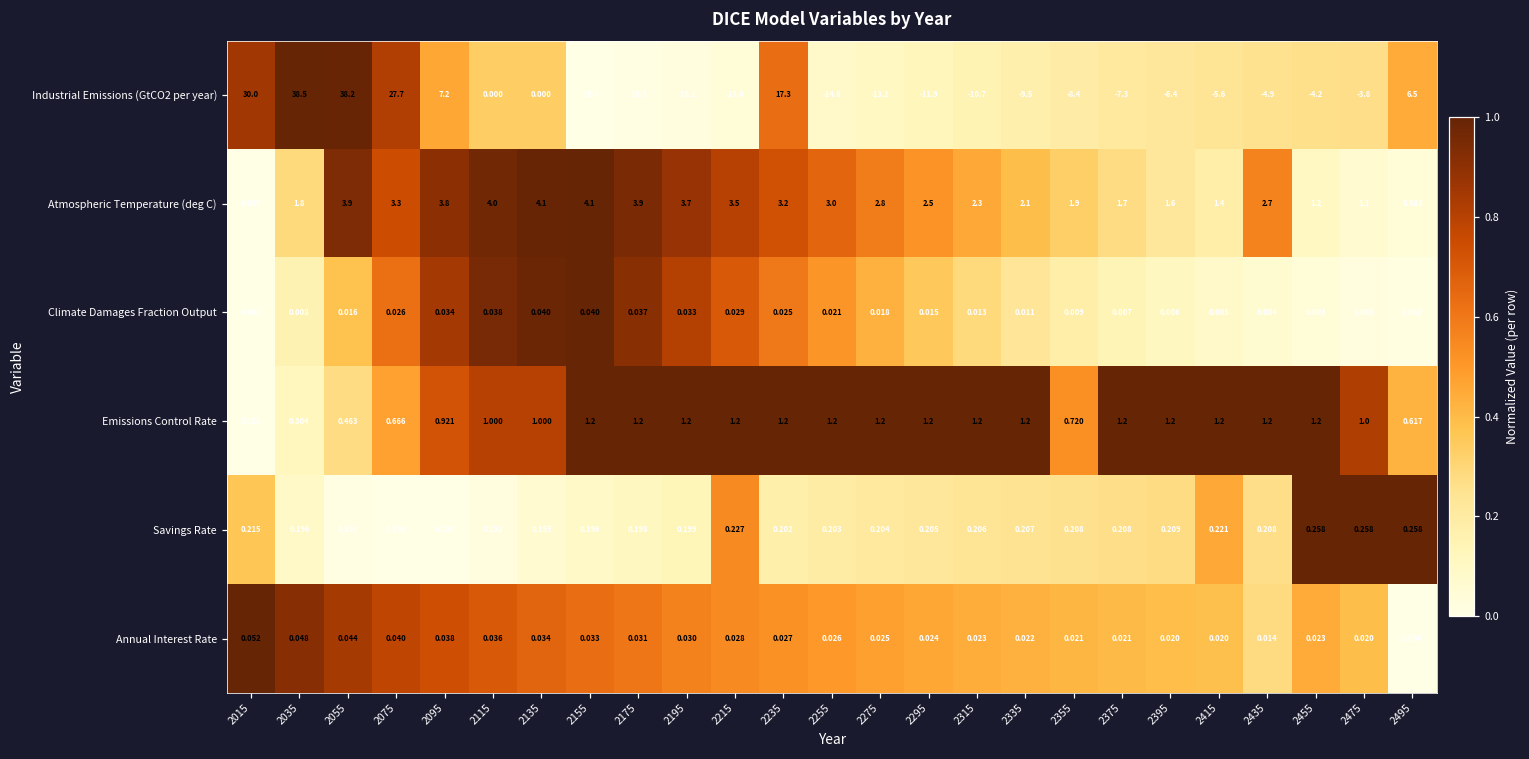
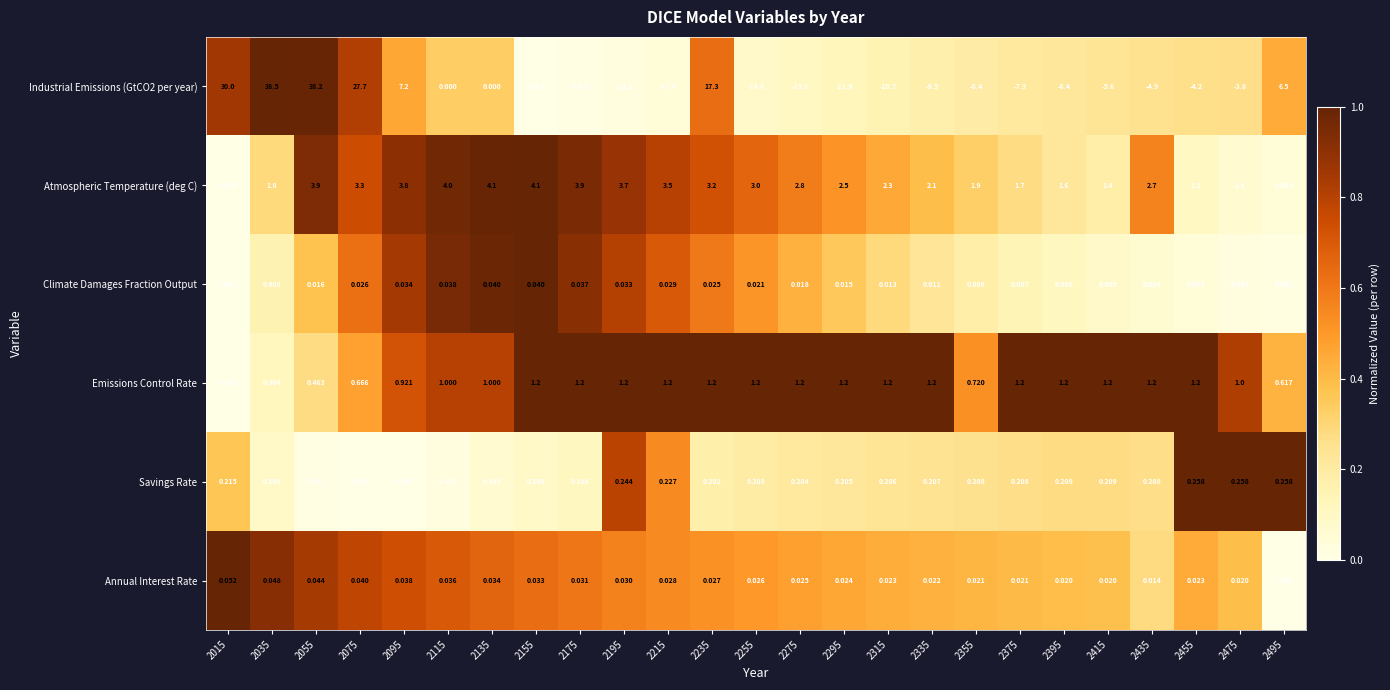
  {
    "Industrial Emissions (GtCO2 per year)": {
      "2015": 30.0,
      "2035": 38.5,
      "2055": 38.2,
      "2075": 27.7,
      "2095": 7.2,
      "2115": 0.000,
      "2135": 0.000,
      "2235": 17.3,
      "2255": -14.6,
      "2275": -13.2,
      "2295": -11.9,
      "2315": -10.7,
      "2335": -9.5,
      "2355": -8.4,
      "2375": -7.3,
      "2395": -6.4,
      "2415": -5.6,
      "2435": -4.9,
      "2455": -4.2,
      "2475": -3.8,
      "2495": 6.5
    },
    "Atmospheric Temperature (deg C)": {
      "2035": 1.8,
      "2055": 3.9,
      "2075": 3.3,
      "2095": 3.8,
      "2115": 4.0,
      "2135": 4.1,
      "2155": 4.1,
      "2175": 3.9,
      "2195": 3.7,
      "2215": 3.5,
      "2235": 3.2,
      "2255": 3.0,
      "2275": 2.8,
      "2295": 2.5,
      "2315": 2.3,
      "2335": 2.1,
      "2355": 1.9,
      "2375": 1.7,
      "2395": 1.6,
      "2415": 1.4,
      "2435": 2.7,
      "2455": 1.2,
      "2475": 1.1
    },
    "Climate Damages Fraction Output": {
      "2035": 0.008,
      "2055": 0.016,
      "2075": 0.026,
      "2095": 0.034,
      "2115": 0.038,
      "2135": 0.040,
      "2155": 0.040,
      "2175": 0.037,
      "2195": 0.033,
      "2215": 0.029,
      "2235": 0.025,
      "2255": 0.021,
      "2275": 0.018,
      "2295": 0.015,
      "2315": 0.013,
      "2335": 0.011,
      "2355": 0.009,
      "2375": 0.007,
      "2395": 0.006,
      "2415": 0.005
    },
    "Emissions Control Rate": {
      "2035": 0.304,
      "2055": 0.463,
      "2075": 0.666,
      "2095": 0.921,
      "2115": 1.000,
      "2135": 1.000,
      "2155": 1.2,
      "2175": 1.2,
      "2195": 1.2,
      "2215": 1.2,
      "2235": 1.2,
      "2255": 1.2,
      "2275": 1.2,
      "2295": 1.2,
      "2315": 1.2,
      "2335": 1.2,
      "2355": 0.720,
      "2375": 1.2,
      "2395": 1.2,
      "2415": 1.2,
      "2435": 1.2,
      "2455": 1.2,
      "2475": 1.0,
      "2495": 0.617
    },
    "Savings Rate": {
      "2015": 0.215,
      "2035": 0.196,
      "2135": 0.195,
      "2155": 0.196,
      "2175": 0.198,
-     "2195": 0.199,
+     "2195": 0.244,
      "2215": 0.227,
      "2235": 0.202,
      "2255": 0.203,
      "2275": 0.204,
      "2295": 0.205,
      "2315": 0.206,
      "2335": 0.207,
      "2355": 0.208,
      "2375": 0.208,
      "2395": 0.209,
-     "2415": 0.221,
+     "2415": 0.209,
      "2435": 0.208,
      "2455": 0.258,
      "2475": 0.258,
      "2495": 0.258
    },
    "Annual Interest Rate": {
      "2015": 0.052,
      "2035": 0.048,
      "2055": 0.044,
      "2075": 0.040,
      "2095": 0.038,
      "2115": 0.036,
      "2135": 0.034,
      "2155": 0.033,
      "2175": 0.031,
      "2195": 0.030,
      "2215": 0.028,
      "2235": 0.027,
      "2255": 0.026,
      "2275": 0.025,
      "2295": 0.024,
      "2315": 0.023,
      "2335": 0.022,
      "2355": 0.021,
      "2375": 0.021,
      "2395": 0.020,
      "2415": 0.020,
      "2435": 0.014,
      "2455": 0.023,
      "2475": 0.020
    }
  }
